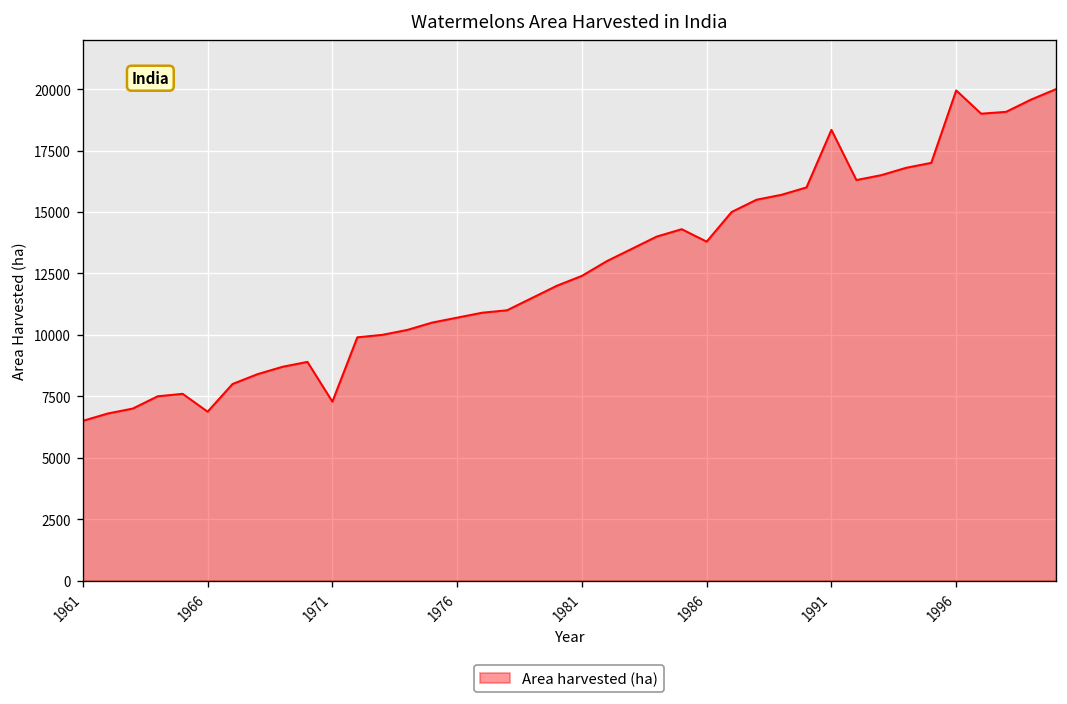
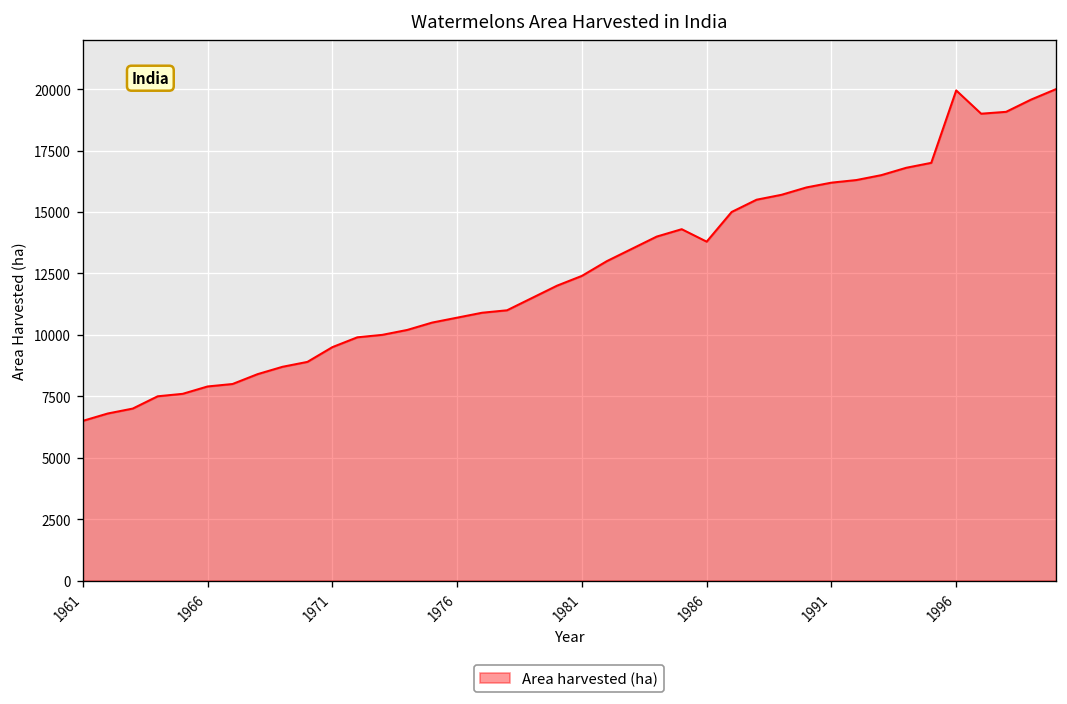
  {
    "1961": 6500,
-   "1966": 6900,
-   "1971": 7300,
+   "1966": 7900,
+   "1971": 9500,
    "1976": 10700,
    "1981": 12400,
    "1986": 13800,
-   "1991": 18300,
+   "1991": 16200,
    "1996": 19900
  }
